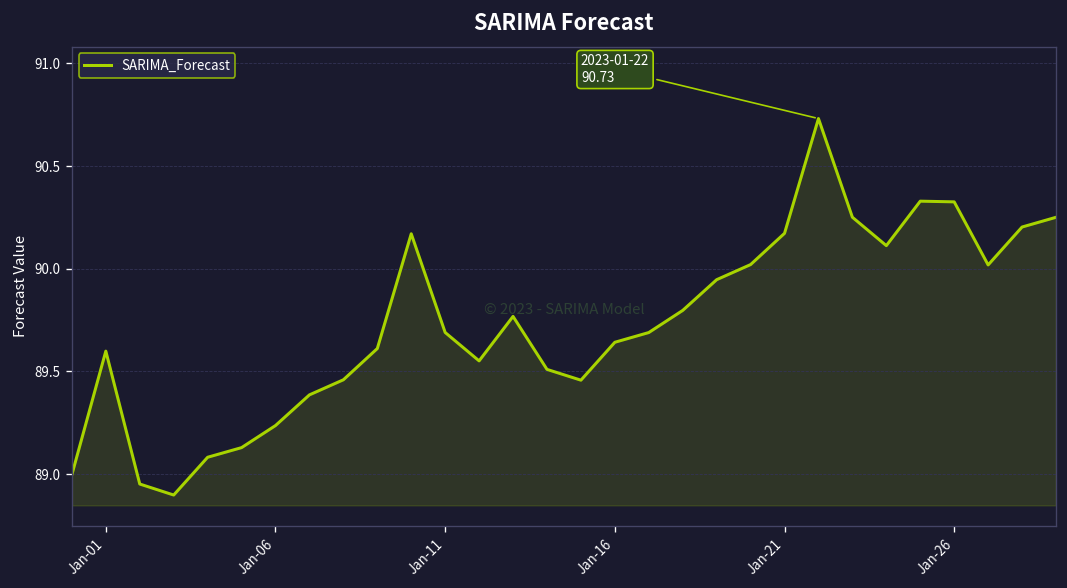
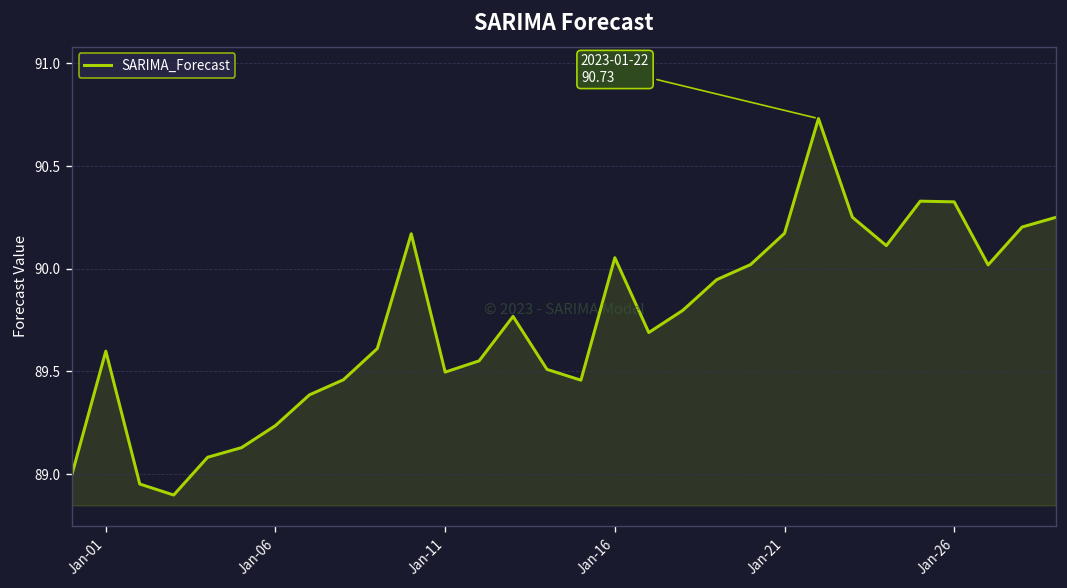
  {
    "Jan-01": 89.60,
    "Jan-06": 89.24,
-   "Jan-11": 89.69,
-   "Jan-16": 89.64,
+   "Jan-11": 89.50,
+   "Jan-16": 90.05,
    "Jan-21": 90.17,
    "Jan-26": 90.33
  }
